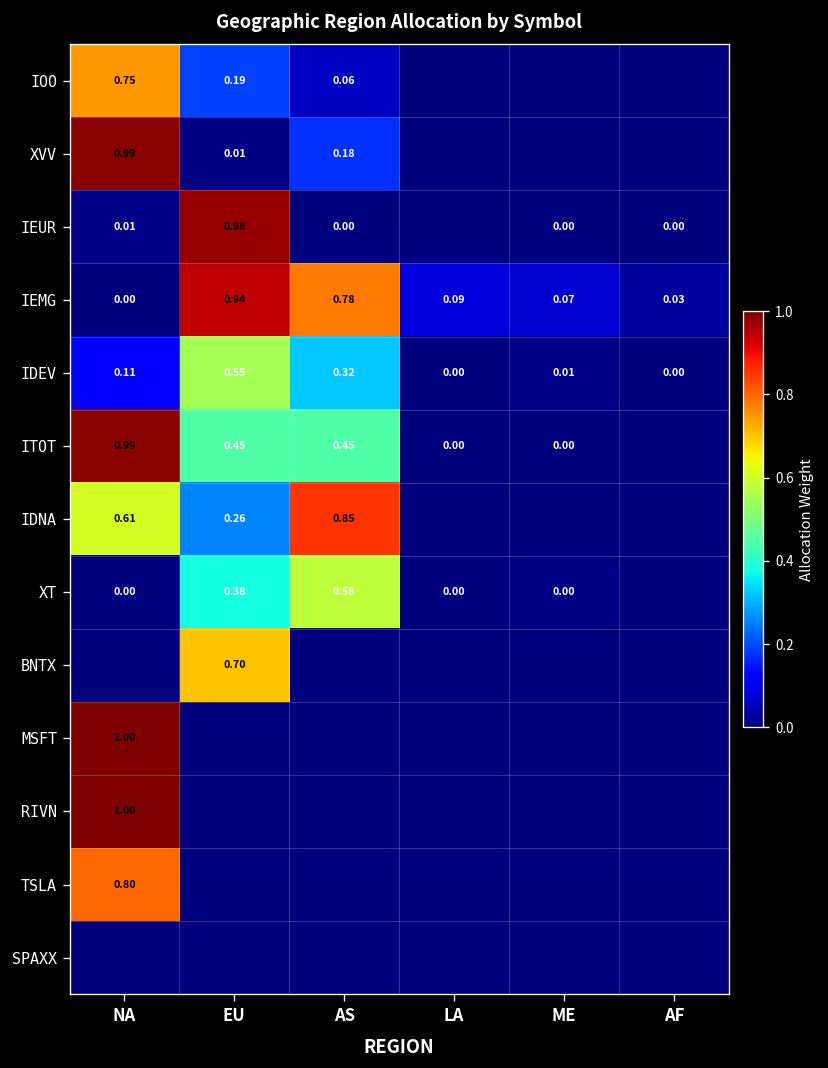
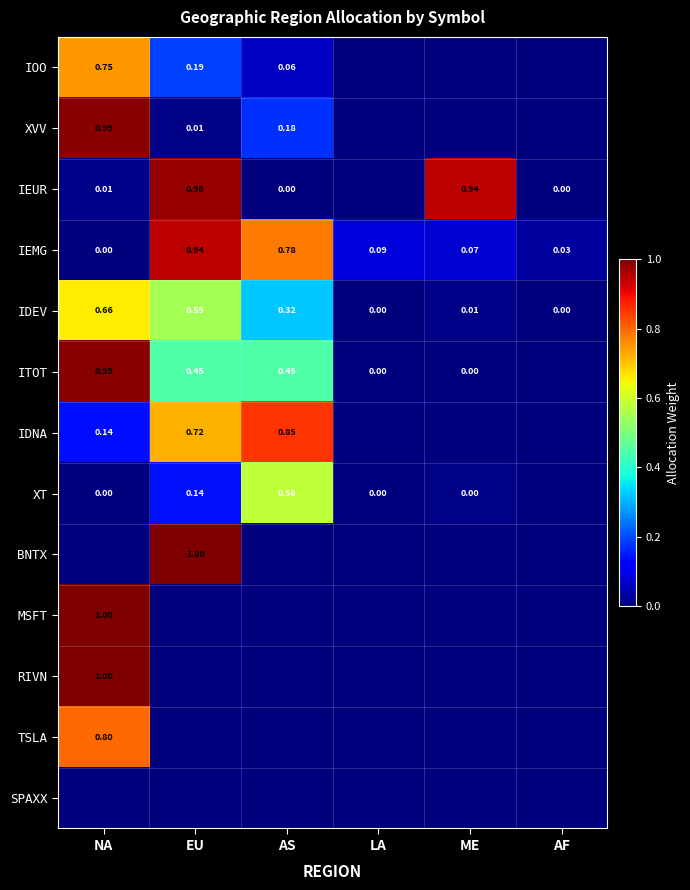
  {
    "IOO": {
      "NA": 0.75,
      "EU": 0.19,
      "AS": 0.06
    },
    "XVV": {
      "NA": 0.99,
      "EU": 0.01,
      "AS": 0.18
    },
    "IEUR": {
      "NA": 0.01,
      "EU": 0.98,
      "AS": 0.00,
-     "ME": 0.00,
+     "ME": 0.94,
      "AF": 0.00
    },
    "IEMG": {
      "NA": 0.00,
      "EU": 0.94,
      "AS": 0.78,
      "LA": 0.09,
      "ME": 0.07,
      "AF": 0.03
    },
    "IDEV": {
-     "NA": 0.11,
+     "NA": 0.66,
      "EU": 0.55,
      "AS": 0.32,
      "LA": 0.00,
      "ME": 0.01,
      "AF": 0.00
    },
    "ITOT": {
      "NA": 0.99,
      "EU": 0.45,
      "AS": 0.45,
      "LA": 0.00,
      "ME": 0.00
    },
    "IDNA": {
-     "NA": 0.61,
-     "EU": 0.26,
+     "NA": 0.14,
+     "EU": 0.72,
      "AS": 0.85
    },
    "XT": {
      "NA": 0.00,
-     "EU": 0.38,
+     "EU": 0.14,
      "AS": 0.58,
      "LA": 0.00,
      "ME": 0.00
    },
    "BNTX": {
-     "EU": 0.70
+     "EU": 1.00
    },
    "MSFT": {
      "NA": 1.00
    },
    "RIVN": {
      "NA": 1.00
    },
    "TSLA": {
      "NA": 0.80
    }
  }
